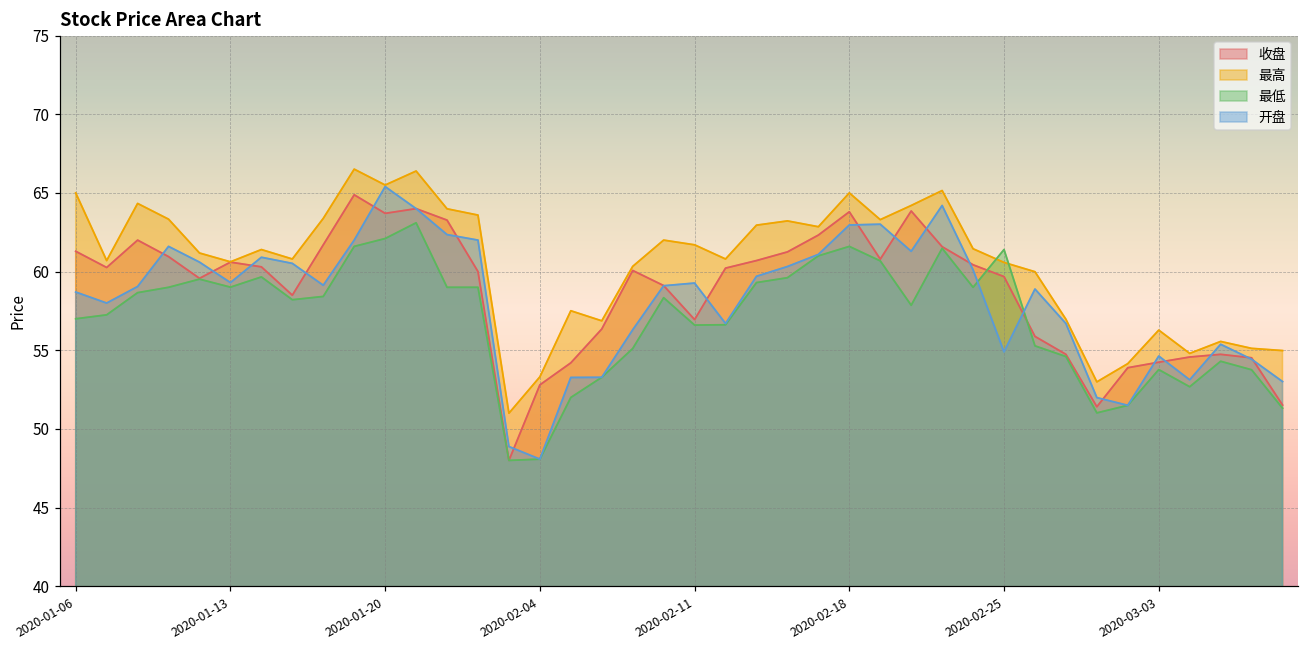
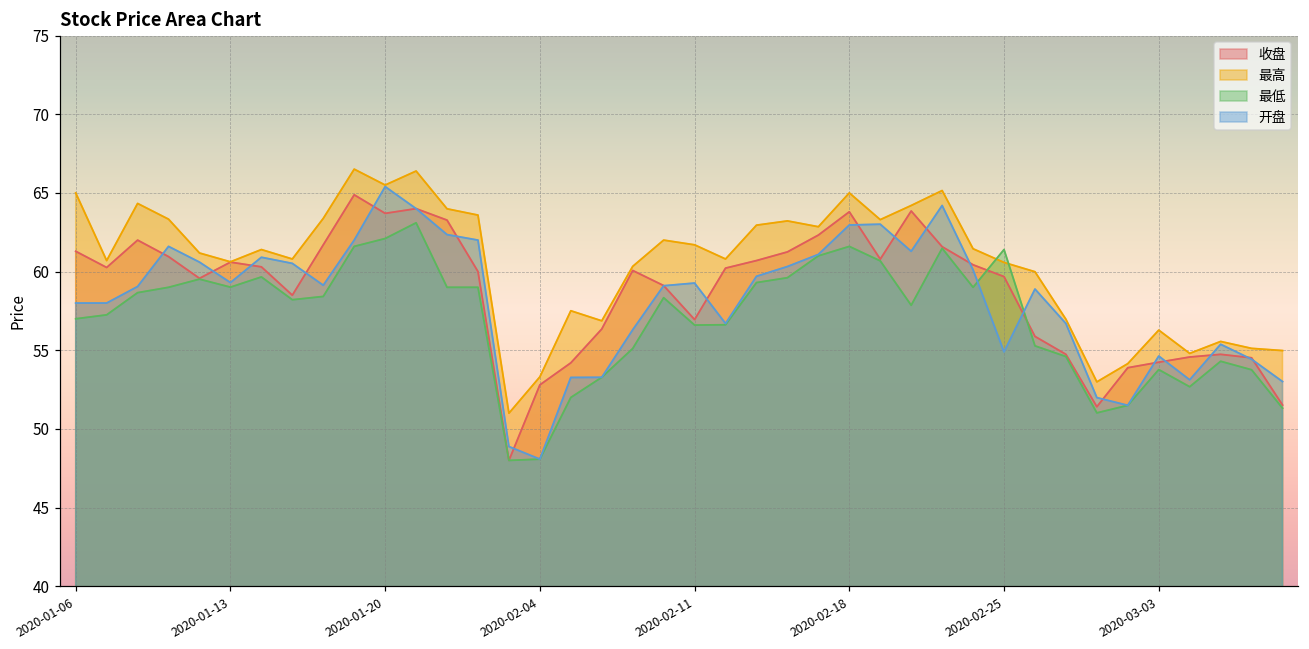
  {
    "收盘": {
      "2020-01-06": 61.3,
      "2020-01-20": 63.7,
      "2020-02-04": 52.8,
      "2020-02-11": 57.0,
      "2020-02-18": 63.8,
      "2020-02-25": 59.7,
      "2020-03-03": 54.2
    },
    "最高": {
      "2020-01-06": 65.0,
      "2020-02-04": 53.3,
      "2020-02-11": 61.7,
      "2020-02-18": 65.0,
      "2020-02-25": 60.6,
      "2020-03-03": 56.3
    },
    "最低": {
      "2020-01-06": 57.0,
      "2020-01-13": 59.0,
      "2020-01-20": 62.1,
      "2020-02-11": 56.6,
      "2020-02-18": 61.6,
      "2020-02-25": 61.4,
      "2020-03-03": 53.8
    },
    "开盘": {
-     "2020-01-06": 58.7,
+     "2020-01-06": 58.0,
      "2020-01-13": 59.3,
      "2020-02-11": 59.3,
      "2020-02-18": 63.0,
      "2020-02-25": 54.9,
      "2020-03-03": 54.6
    }
  }
